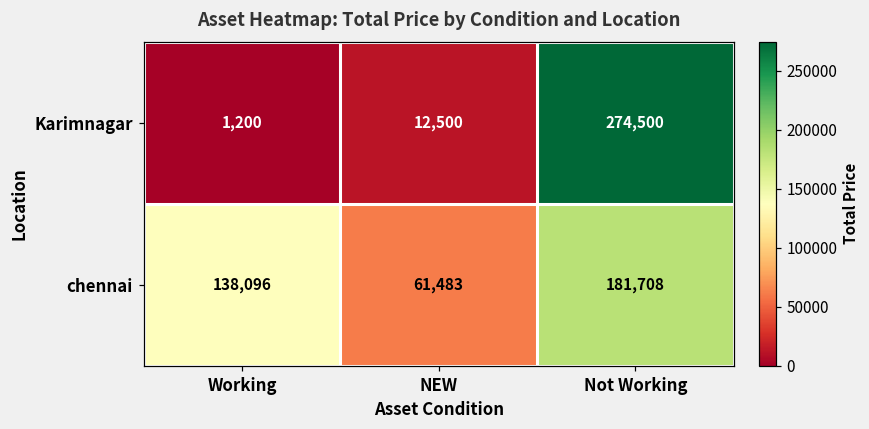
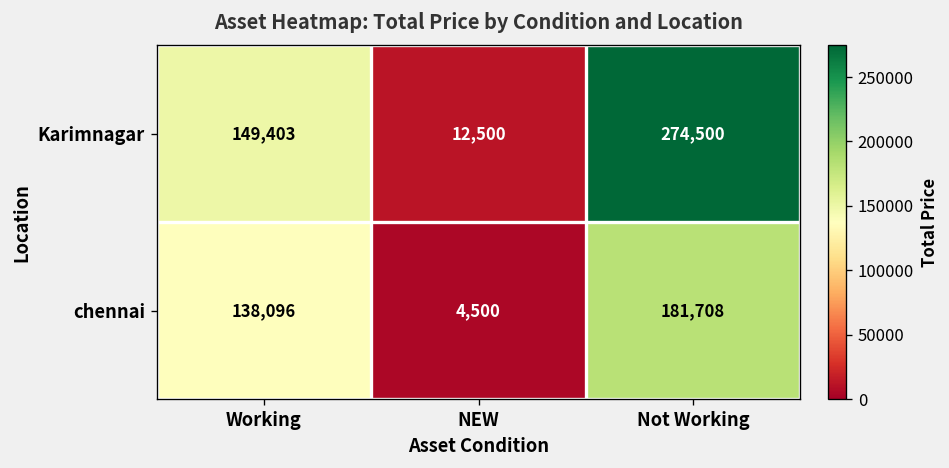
  {
    "Karimnagar": {
-     "Working": "1,200",
+     "Working": "149,403",
      "NEW": "12,500",
      "Not Working": "274,500"
    },
    "chennai": {
      "Working": "138,096",
-     "NEW": "61,483",
+     "NEW": "4,500",
      "Not Working": "181,708"
    }
  }
